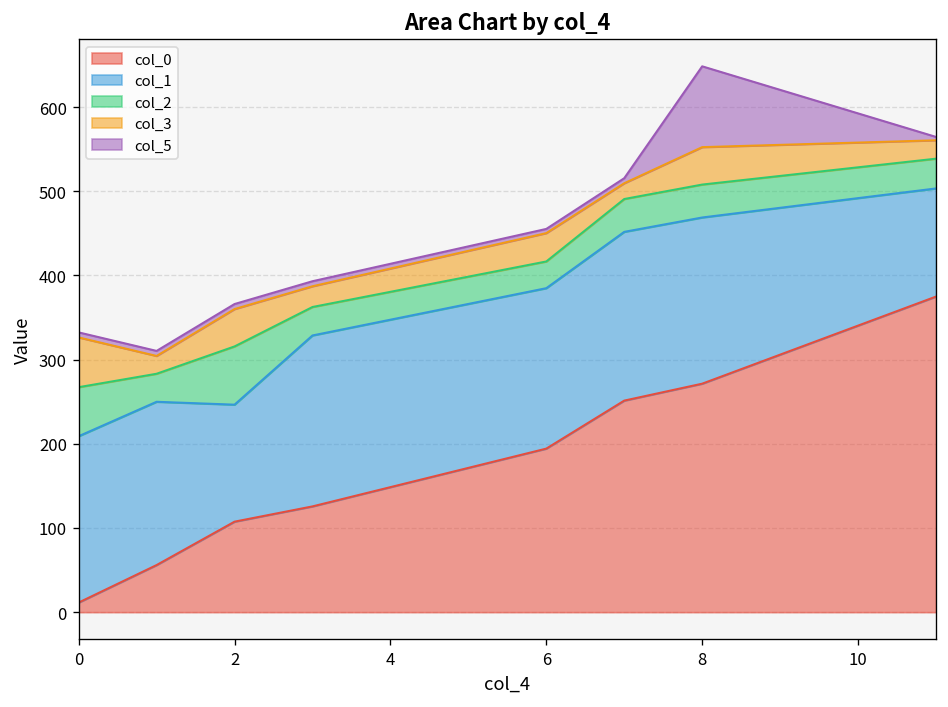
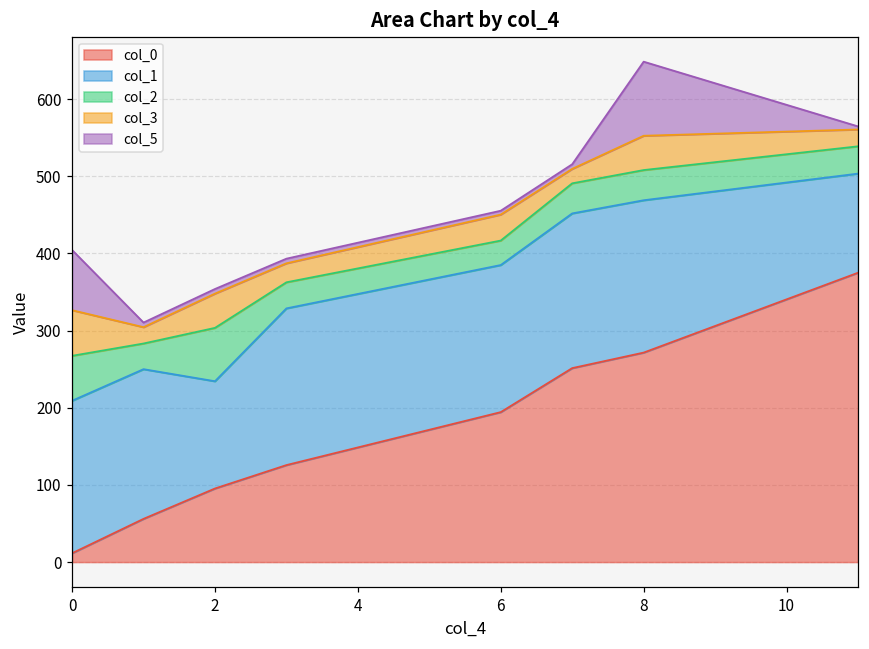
  {
    "col_0": {
      "0": 10,
-     "2": 110,
+     "2": 100,
      "6": 190,
      "8": 270
    },
    "col_1": {
      "0": 200,
      "2": 140,
      "6": 190,
      "8": 200
    },
    "col_2": {
      "0": 60,
      "2": 70,
      "6": 30,
      "8": 40
    },
    "col_3": {
      "0": 60,
      "2": 40,
      "6": 30,
      "8": 40
    },
    "col_5": {
-     "0": 10,
+     "0": 80,
      "2": 10,
      "6": 10,
      "8": 100
    }
  }
